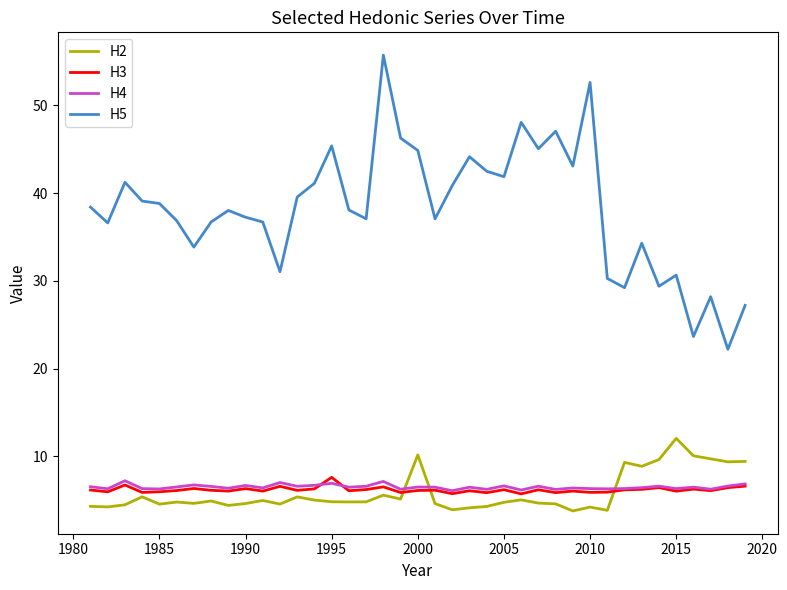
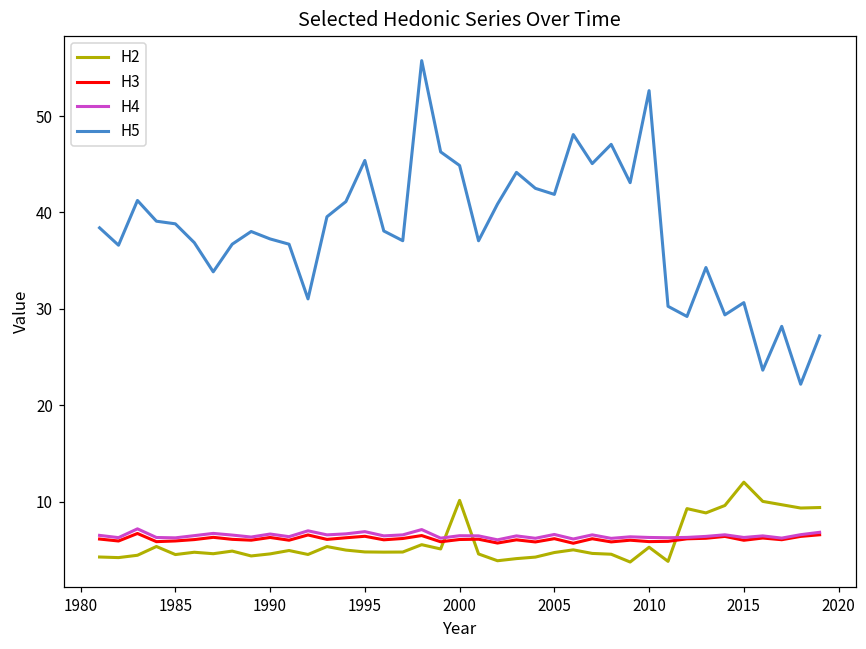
  {
    "H2": {
      "1985": 5,
      "1990": 5,
      "1995": 5,
      "2000": 10,
      "2005": 5,
-     "2010": 4,
+     "2010": 5,
      "2015": 12
    },
    "H3": {
      "1985": 6,
      "1990": 6,
-     "1995": 8,
+     "1995": 6,
      "2000": 6,
      "2005": 6,
      "2010": 6,
      "2015": 6
    },
    "H4": {
      "1985": 6,
      "1990": 7,
      "1995": 7,
      "2000": 6,
      "2005": 7,
      "2010": 6,
      "2015": 6
    },
    "H5": {
      "1985": 39,
      "1990": 37,
      "1995": 45,
      "2000": 45,
      "2005": 42,
      "2010": 53,
      "2015": 31
    }
  }
